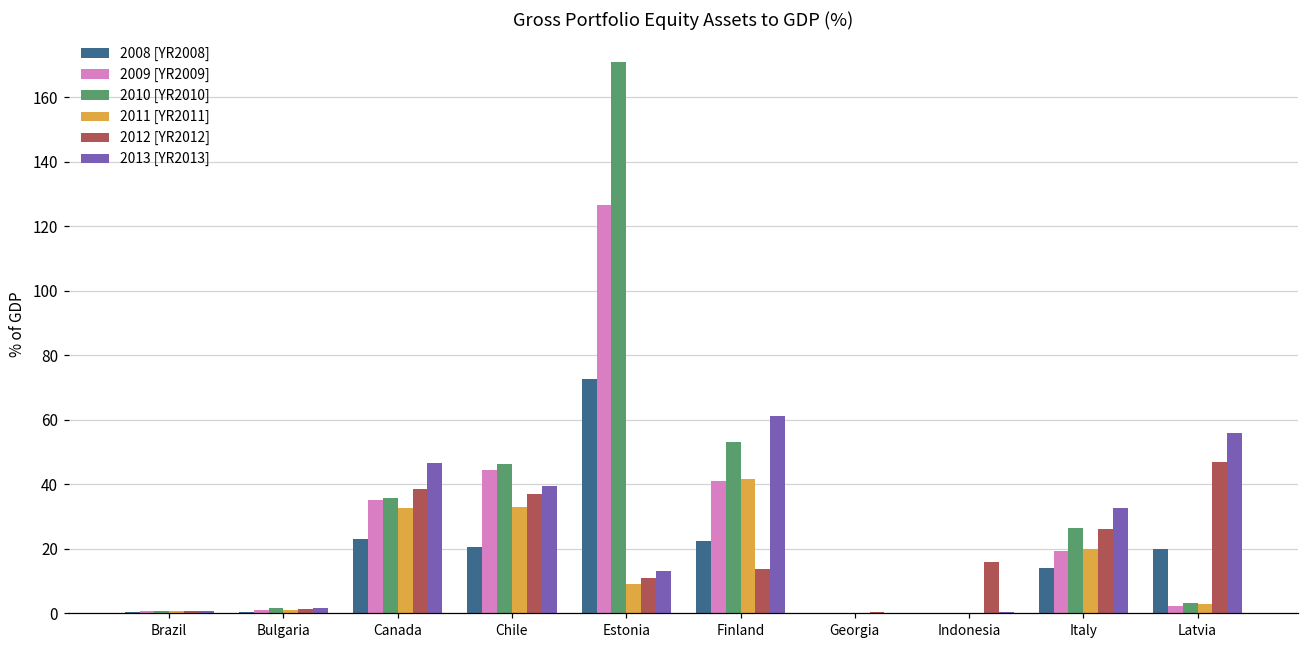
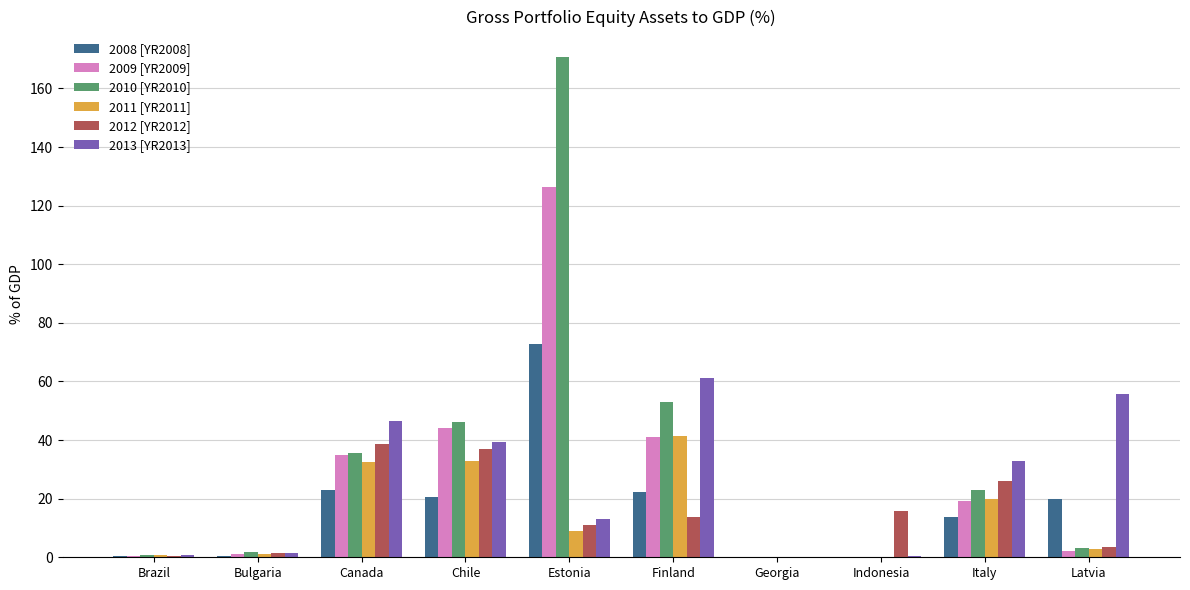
  {
    "2008 [YR2008]": {
      "Canada": 23,
      "Chile": 21,
      "Estonia": 73,
      "Finland": 22,
      "Italy": 14,
      "Latvia": 20
    },
    "2009 [YR2009]": {
      "Bulgaria": 1,
      "Canada": 35,
      "Chile": 44,
      "Estonia": 126,
      "Finland": 41,
      "Italy": 19,
      "Latvia": 2
    },
    "2010 [YR2010]": {
      "Bulgaria": 2,
      "Canada": 36,
      "Chile": 46,
      "Estonia": 171,
      "Finland": 53,
-     "Italy": 26,
+     "Italy": 23,
      "Latvia": 3
    },
    "2011 [YR2011]": {
      "Bulgaria": 1,
      "Canada": 33,
      "Chile": 33,
      "Estonia": 9,
      "Finland": 41,
      "Italy": 20,
      "Latvia": 3
    },
    "2012 [YR2012]": {
      "Bulgaria": 1,
      "Canada": 39,
      "Chile": 37,
      "Estonia": 11,
      "Finland": 14,
      "Indonesia": 16,
      "Italy": 26,
-     "Latvia": 47
+     "Latvia": 4
    },
    "2013 [YR2013]": {
      "Bulgaria": 2,
      "Canada": 46,
      "Chile": 39,
      "Estonia": 13,
      "Finland": 61,
      "Italy": 33,
      "Latvia": 56
    }
  }
